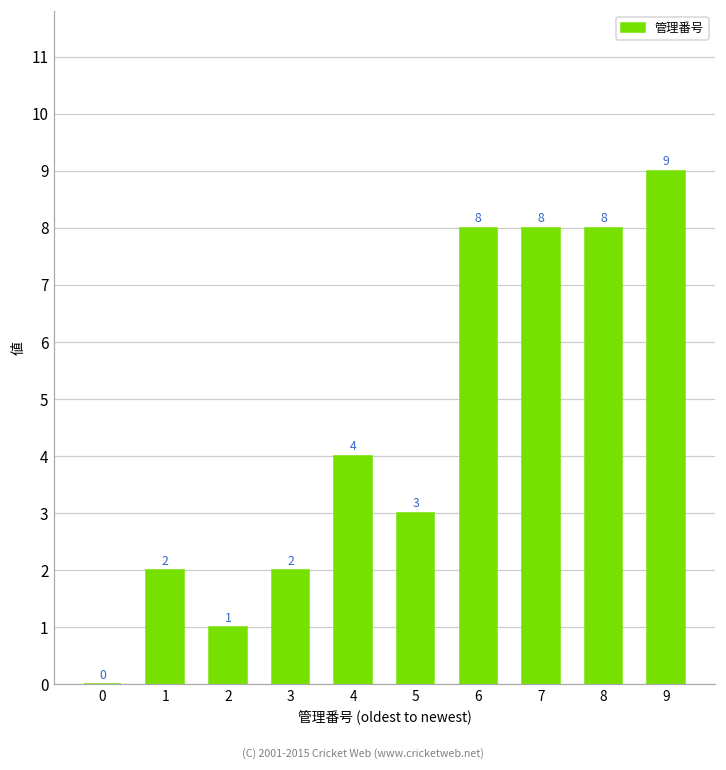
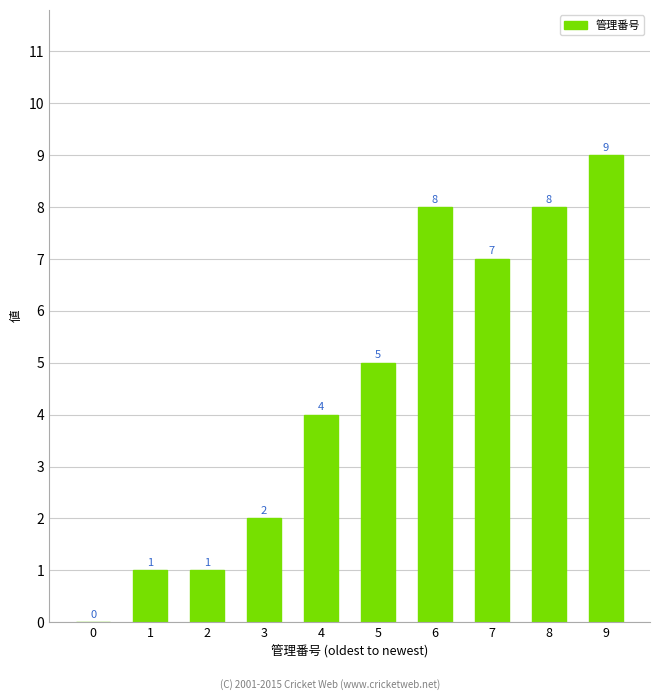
  {
    "0": 0,
-   "1": 2,
+   "1": 1,
    "2": 1,
    "3": 2,
    "4": 4,
-   "5": 3,
+   "5": 5,
    "6": 8,
-   "7": 8,
+   "7": 7,
    "8": 8,
    "9": 9
  }
